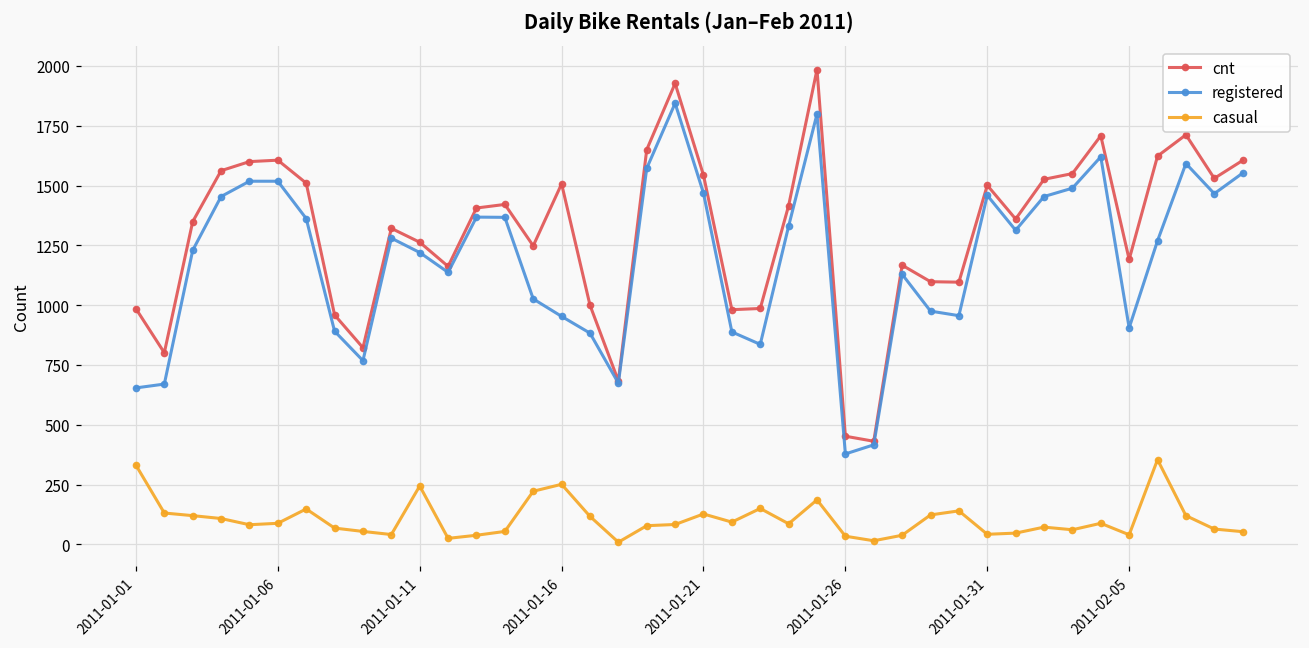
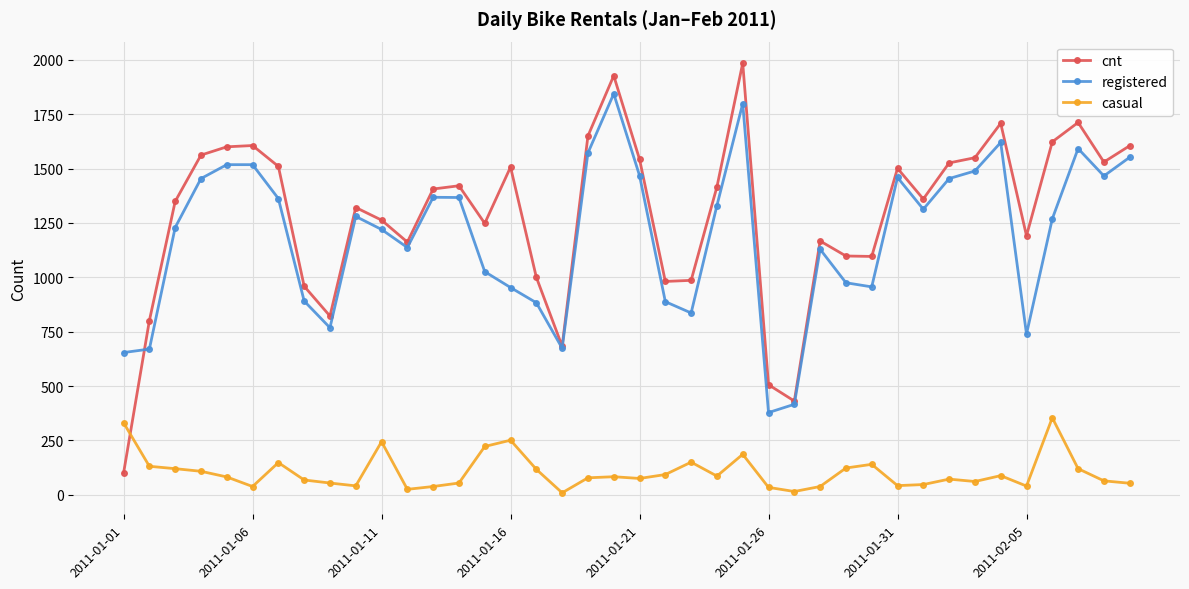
  {
    "cnt": {
-     "2011-01-01": 990,
+     "2011-01-01": 100,
      "2011-01-06": 1610,
      "2011-01-11": 1260,
      "2011-01-16": 1510,
      "2011-01-21": 1540,
-     "2011-01-26": 450,
+     "2011-01-26": 510,
      "2011-01-31": 1500,
      "2011-02-05": 1190
    },
    "registered": {
      "2011-01-01": 650,
      "2011-01-06": 1520,
      "2011-01-11": 1220,
      "2011-01-16": 950,
      "2011-01-21": 1470,
      "2011-01-26": 380,
      "2011-01-31": 1460,
-     "2011-02-05": 910
+     "2011-02-05": 740
    },
    "casual": {
      "2011-01-01": 330,
-     "2011-01-06": 90,
+     "2011-01-06": 40,
      "2011-01-11": 240,
      "2011-01-16": 250,
-     "2011-01-21": 130,
+     "2011-01-21": 80,
      "2011-01-26": 30,
      "2011-01-31": 40,
      "2011-02-05": 40
    }
  }
